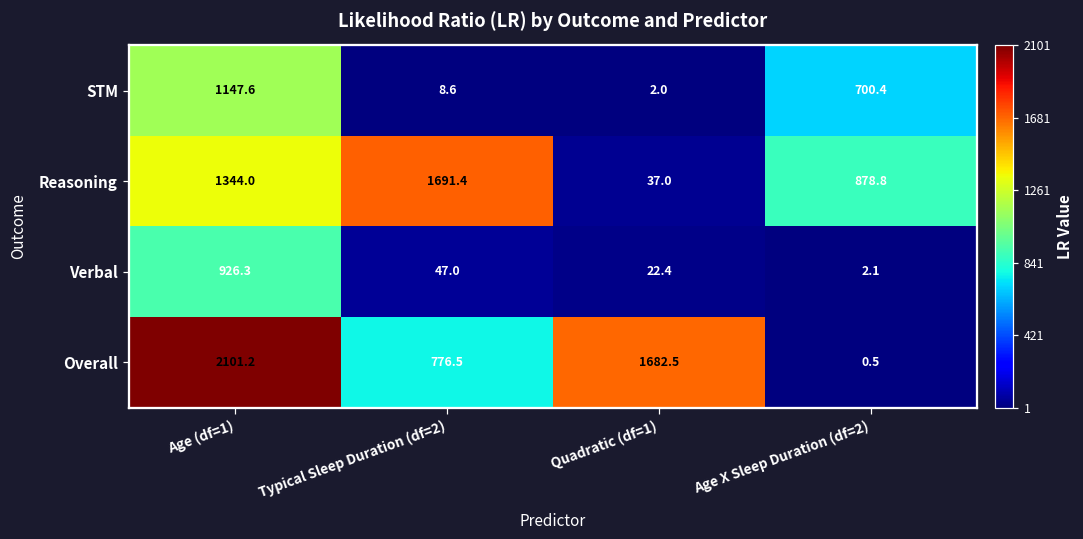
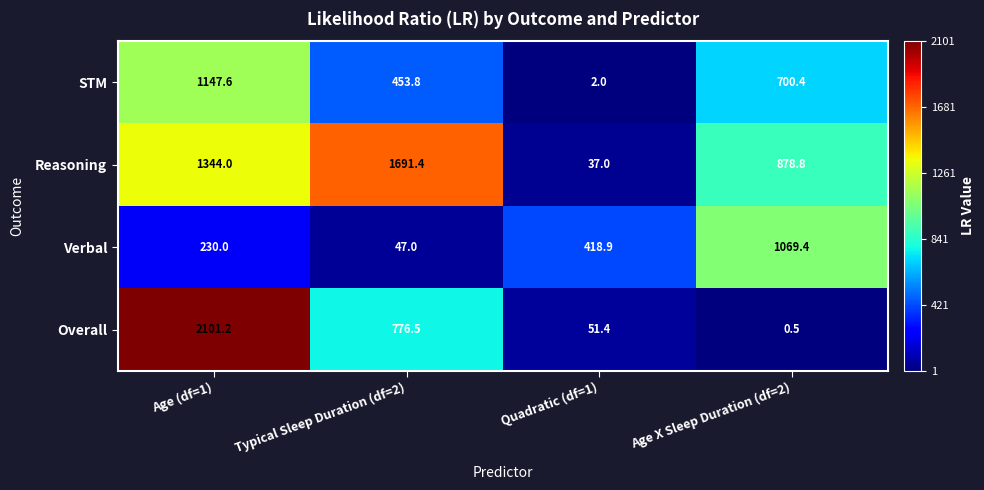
  {
    "STM": {
      "Age (df=1)": 1147.6,
-     "Typical Sleep Duration (df=2)": 8.6,
+     "Typical Sleep Duration (df=2)": 453.8,
      "Quadratic (df=1)": 2.0,
      "Age X Sleep Duration (df=2)": 700.4
    },
    "Reasoning": {
      "Age (df=1)": 1344.0,
      "Typical Sleep Duration (df=2)": 1691.4,
      "Quadratic (df=1)": 37.0,
      "Age X Sleep Duration (df=2)": 878.8
    },
    "Verbal": {
-     "Age (df=1)": 926.3,
+     "Age (df=1)": 230.0,
      "Typical Sleep Duration (df=2)": 47.0,
-     "Quadratic (df=1)": 22.4,
-     "Age X Sleep Duration (df=2)": 2.1
+     "Quadratic (df=1)": 418.9,
+     "Age X Sleep Duration (df=2)": 1069.4
    },
    "Overall": {
      "Age (df=1)": 2101.2,
      "Typical Sleep Duration (df=2)": 776.5,
-     "Quadratic (df=1)": 1682.5,
+     "Quadratic (df=1)": 51.4,
      "Age X Sleep Duration (df=2)": 0.5
    }
  }
